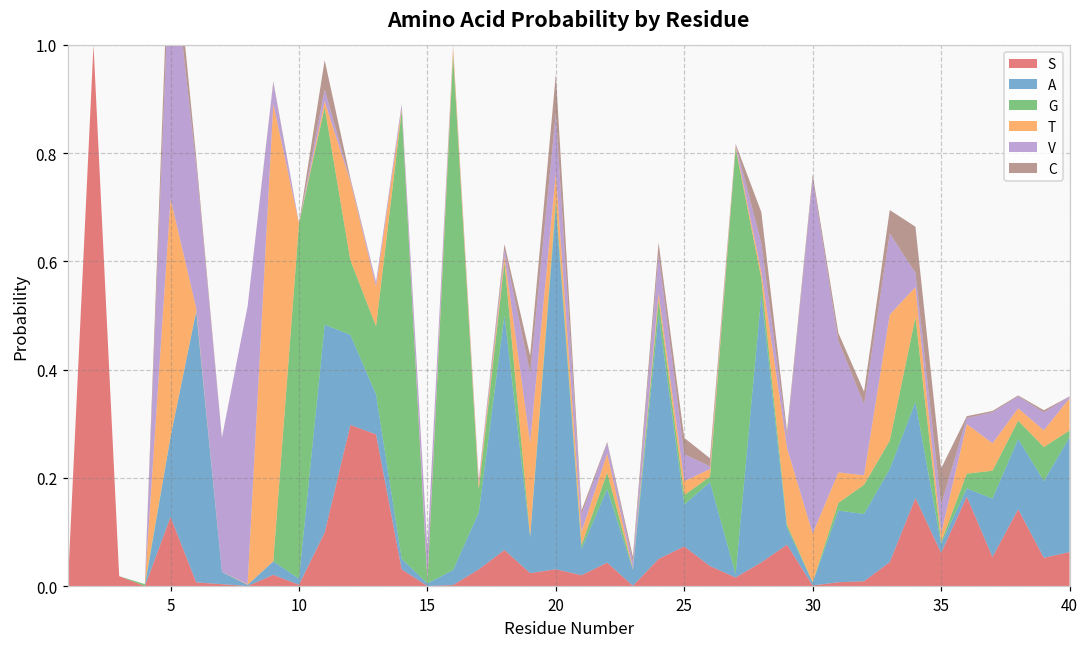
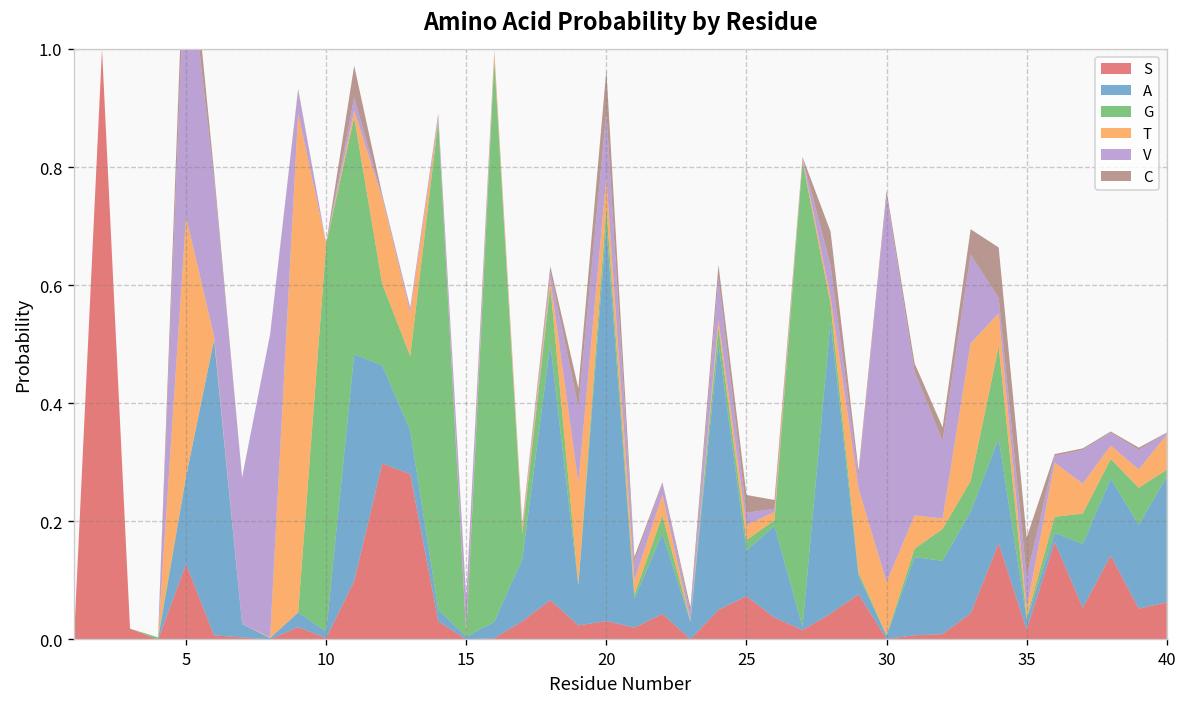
  {
    "S": {
      "5": 0.13,
      "20": 0.03,
      "25": 0.07,
-     "35": 0.06,
+     "35": 0.02,
      "40": 0.06
    },
    "A": {
      "10": 0.01,
      "20": 0.67,
      "25": 0.08,
      "40": 0.21
    },
    "G": {
-     "20": 0.01,
+     "20": 0.03,
      "25": 0.02,
      "40": 0.01
    },
    "T": {
      "5": 0.44,
      "20": 0.05,
      "25": 0.03,
      "30": 0.09,
      "35": 0.02
    },
    "V": {
      "20": 0.11,
-     "25": 0.05,
+     "25": 0.02,
      "30": 0.66,
      "35": 0.05
    },
    "C": {
      "20": 0.07,
      "25": 0.03,
      "30": 0.01,
      "35": 0.07
    }
  }
